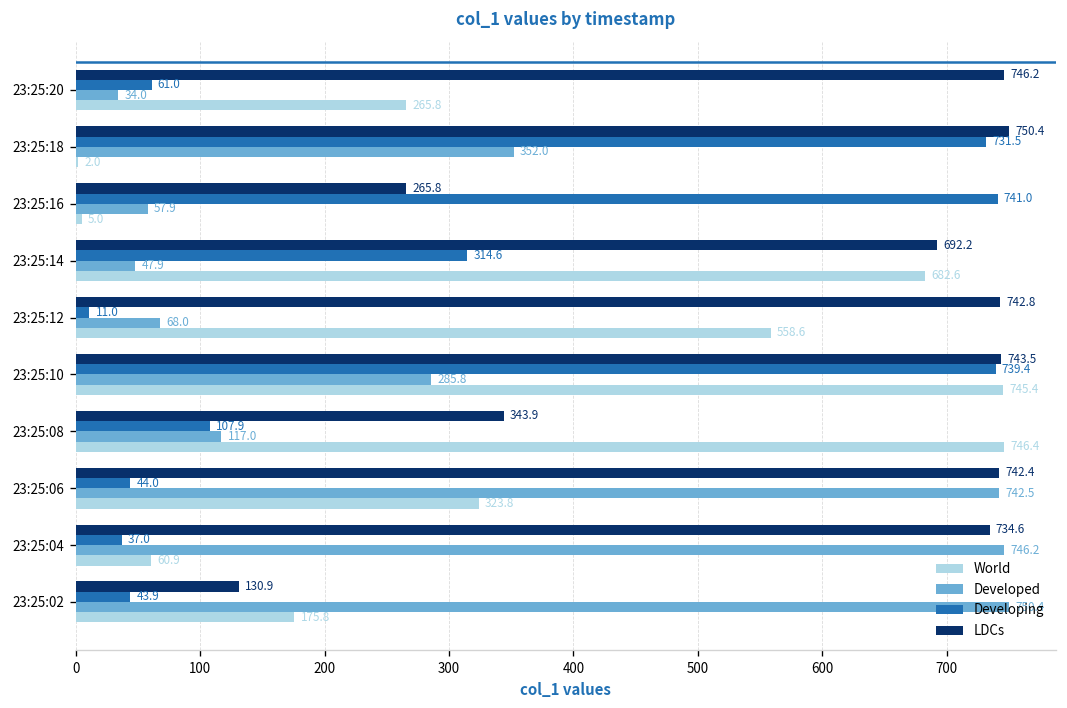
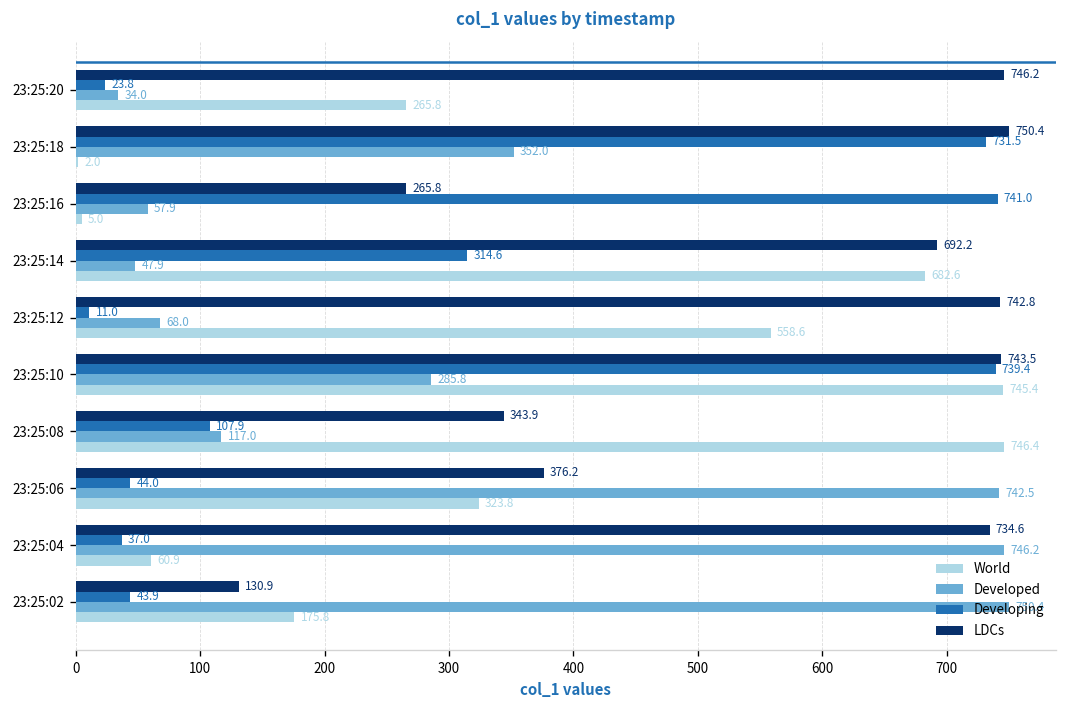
  {
    "World": {
      "23:25:20": 265.8,
      "23:25:18": 2.0,
      "23:25:16": 5.0,
      "23:25:14": 682.6,
      "23:25:12": 558.6,
      "23:25:10": 745.4,
      "23:25:08": 746.4,
      "23:25:06": 323.8,
      "23:25:04": 60.9,
      "23:25:02": 175.8
    },
    "Developed": {
      "23:25:20": 34.0,
      "23:25:18": 352.0,
      "23:25:16": 57.9,
      "23:25:14": 47.9,
      "23:25:12": 68.0,
      "23:25:10": 285.8,
      "23:25:08": 117.0,
      "23:25:06": 742.5,
      "23:25:04": 746.2,
      "23:25:02": 750.4
    },
    "Developing": {
-     "23:25:20": 61.0,
+     "23:25:20": 23.8,
      "23:25:18": 731.5,
      "23:25:16": 741.0,
      "23:25:14": 314.6,
      "23:25:12": 11.0,
      "23:25:10": 739.4,
      "23:25:08": 107.9,
      "23:25:06": 44.0,
      "23:25:04": 37.0,
      "23:25:02": 43.9
    },
    "LDCs": {
      "23:25:20": 746.2,
      "23:25:18": 750.4,
      "23:25:16": 265.8,
      "23:25:14": 692.2,
      "23:25:12": 742.8,
      "23:25:10": 743.5,
      "23:25:08": 343.9,
-     "23:25:06": 742.4,
+     "23:25:06": 376.2,
      "23:25:04": 734.6,
      "23:25:02": 130.9
    }
  }
